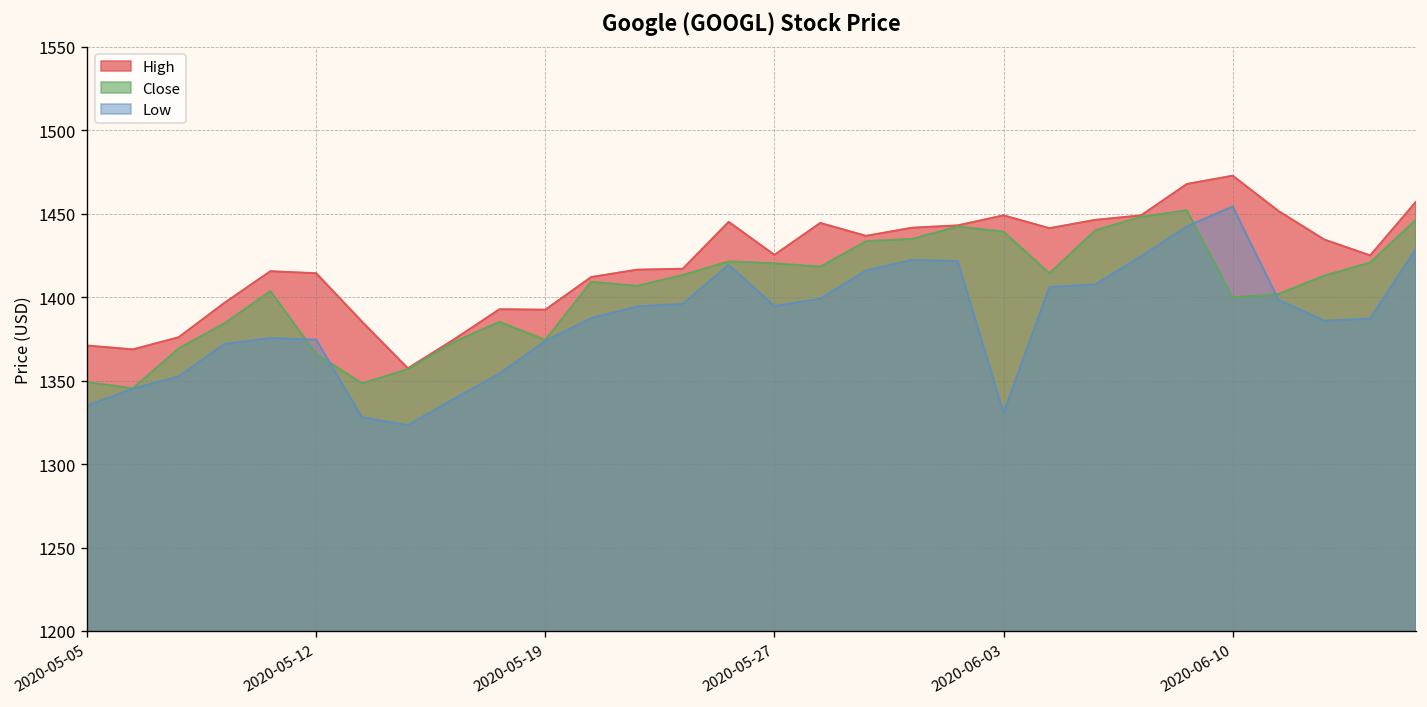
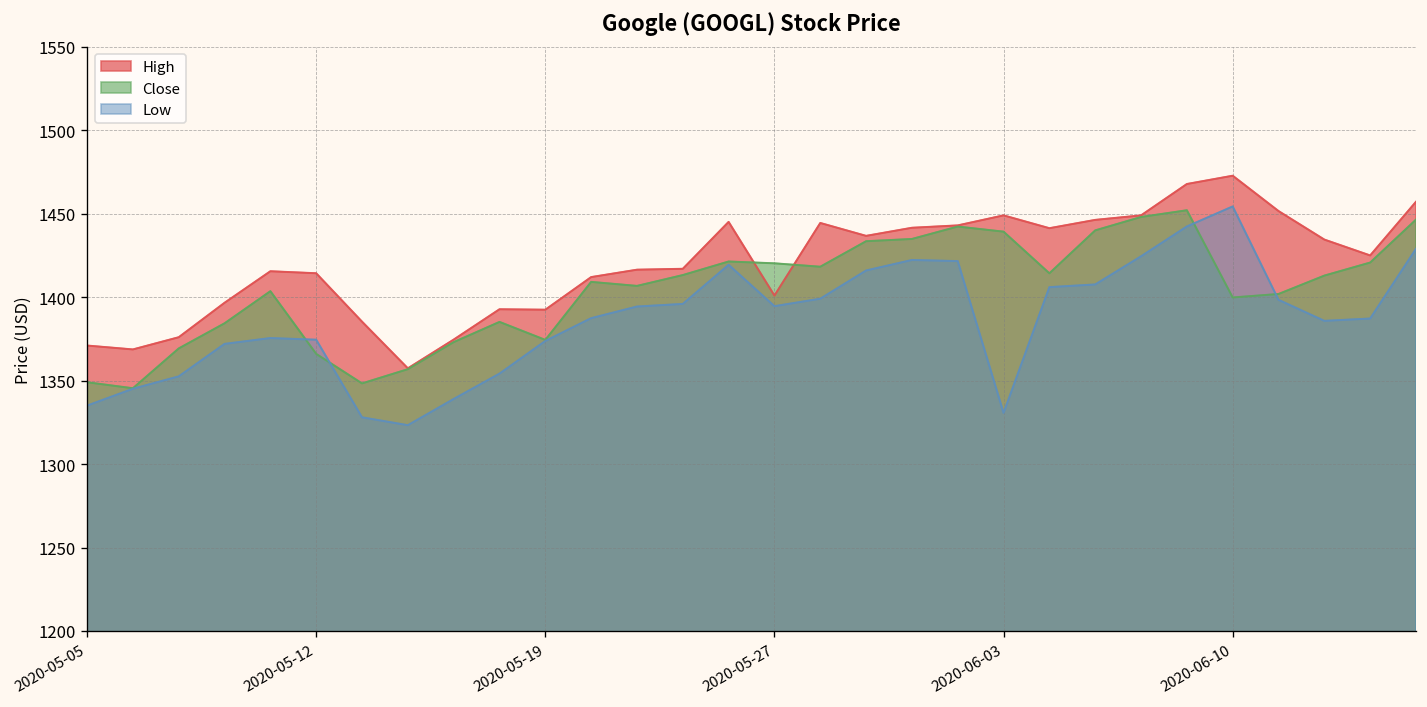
  {
    "High": {
      "2020-05-05": 1371,
      "2020-05-12": 1414,
      "2020-05-19": 1392,
-     "2020-05-27": 1425,
+     "2020-05-27": 1401,
      "2020-06-03": 1449,
      "2020-06-10": 1473
    },
    "Close": {
      "2020-05-05": 1349,
      "2020-05-12": 1366,
      "2020-05-27": 1420,
      "2020-06-03": 1439,
      "2020-06-10": 1400
    },
    "Low": {
      "2020-05-05": 1335,
      "2020-05-12": 1375,
      "2020-05-27": 1395,
      "2020-06-03": 1331,
      "2020-06-10": 1454
    }
  }
